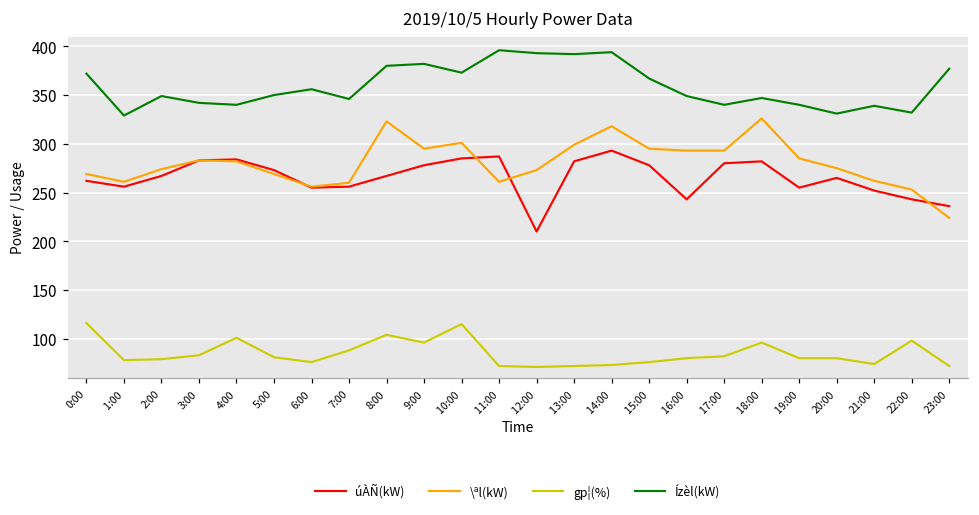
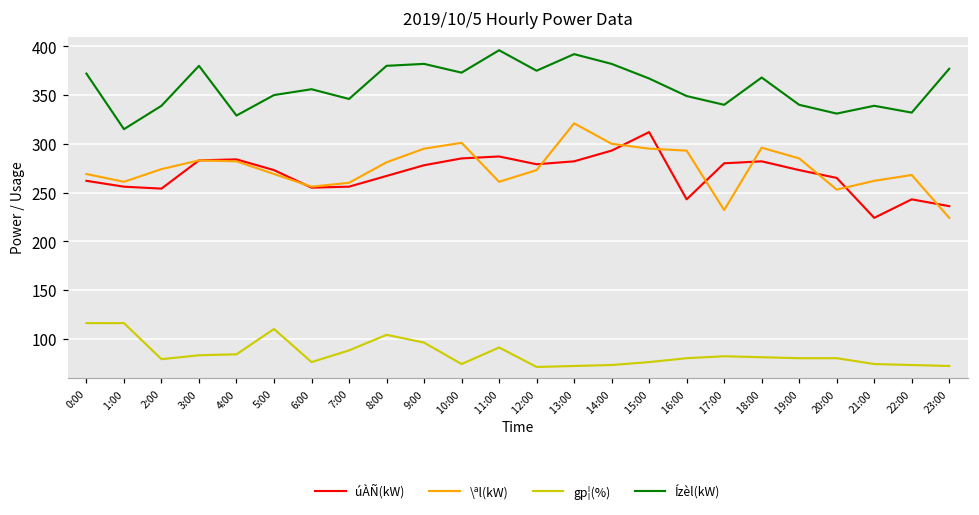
  {
    "úÀÑ(kW)": {
      "0:00": 260,
      "1:00": 260,
-     "2:00": 270,
+     "2:00": 250,
      "5:00": 270,
      "7:00": 260,
      "8:00": 270,
      "9:00": 280,
      "10:00": 290,
      "11:00": 290,
-     "12:00": 210,
+     "12:00": 280,
      "13:00": 280,
      "14:00": 290,
-     "15:00": 280,
+     "15:00": 310,
      "16:00": 240,
      "17:00": 280,
      "18:00": 280,
-     "19:00": 260,
+     "19:00": 270,
      "20:00": 270,
-     "21:00": 250,
+     "21:00": 220,
      "22:00": 240,
      "23:00": 240
    },
    "\\ªl(kW)": {
      "0:00": 270,
      "1:00": 260,
      "2:00": 270,
      "5:00": 270,
      "7:00": 260,
-     "8:00": 320,
+     "8:00": 280,
      "9:00": 300,
      "10:00": 300,
      "11:00": 260,
      "12:00": 270,
-     "13:00": 300,
-     "14:00": 320,
+     "13:00": 320,
+     "14:00": 300,
      "15:00": 300,
      "16:00": 290,
-     "17:00": 290,
-     "18:00": 330,
+     "17:00": 230,
+     "18:00": 300,
      "19:00": 290,
-     "20:00": 280,
+     "20:00": 250,
      "21:00": 260,
-     "22:00": 250,
+     "22:00": 270,
      "23:00": 220
    },
    "gp¦(%)": {
      "0:00": 120,
-     "1:00": 80,
+     "1:00": 120,
      "2:00": 80,
      "3:00": 80,
-     "4:00": 100,
-     "5:00": 80,
+     "4:00": 80,
+     "5:00": 110,
      "6:00": 80,
      "7:00": 90,
      "8:00": 100,
      "9:00": 100,
-     "10:00": 120,
-     "11:00": 70,
+     "10:00": 70,
+     "11:00": 90,
      "12:00": 70,
      "13:00": 70,
      "14:00": 70,
      "15:00": 80,
      "16:00": 80,
      "17:00": 80,
-     "18:00": 100,
+     "18:00": 80,
      "19:00": 80,
      "20:00": 80,
      "21:00": 70,
-     "22:00": 100,
+     "22:00": 70,
      "23:00": 70
    },
    "Ízèl(kW)": {
      "0:00": 370,
-     "1:00": 330,
-     "2:00": 350,
-     "3:00": 340,
-     "4:00": 340,
+     "1:00": 320,
+     "2:00": 340,
+     "3:00": 380,
+     "4:00": 330,
      "5:00": 350,
      "6:00": 360,
      "7:00": 350,
      "8:00": 380,
      "9:00": 380,
      "10:00": 370,
      "11:00": 400,
-     "12:00": 390,
+     "12:00": 380,
      "13:00": 390,
-     "14:00": 390,
+     "14:00": 380,
      "15:00": 370,
      "16:00": 350,
      "17:00": 340,
-     "18:00": 350,
+     "18:00": 370,
      "19:00": 340,
      "20:00": 330,
      "21:00": 340,
      "22:00": 330,
      "23:00": 380
    }
  }
